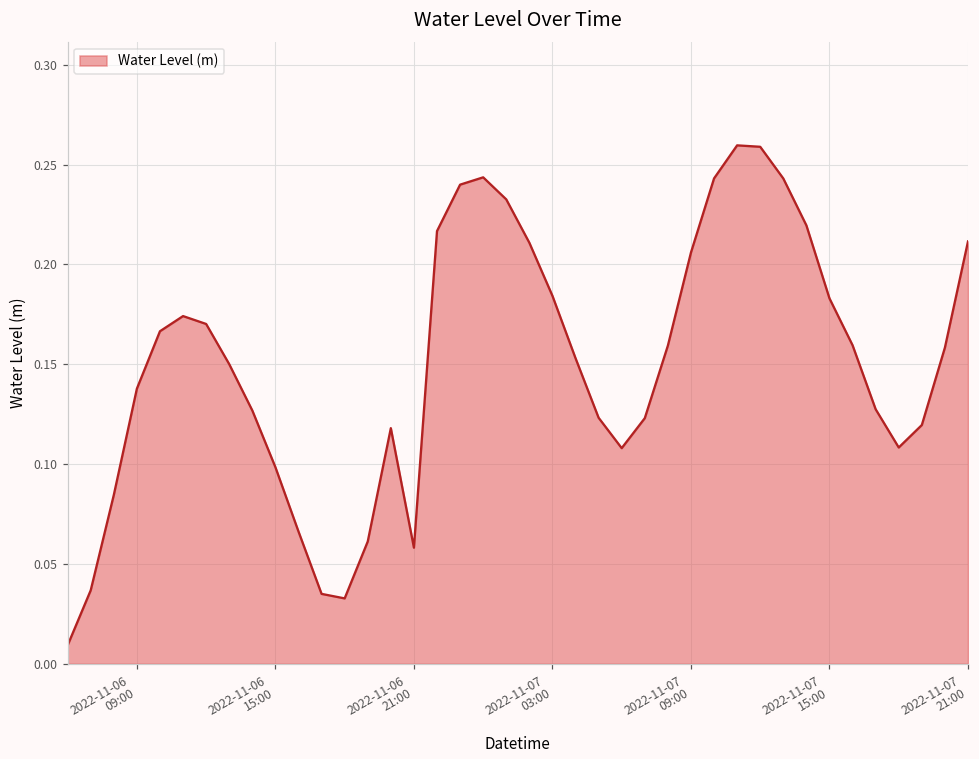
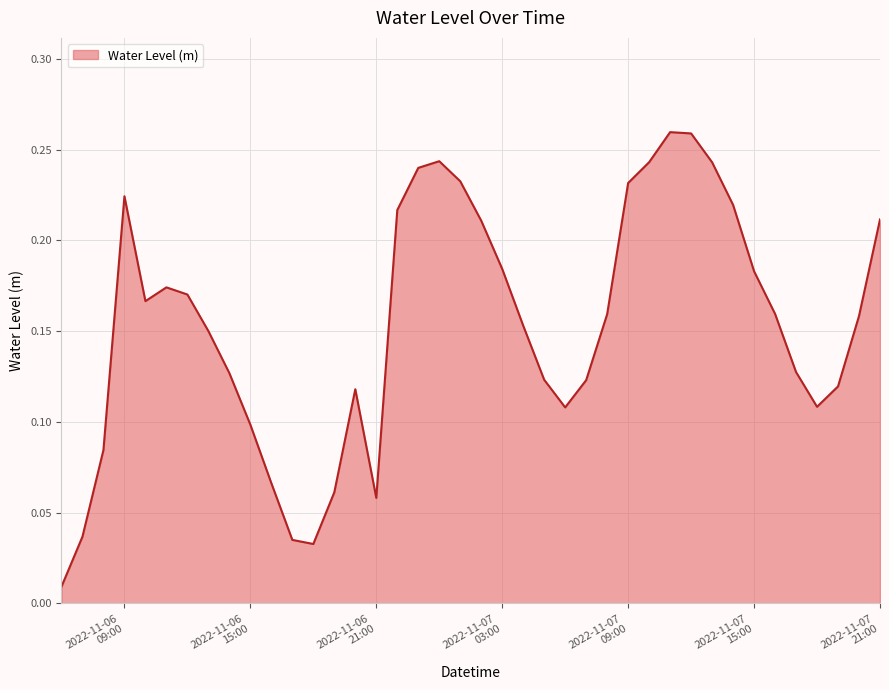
  {
-   "2022-11-06 09:00": 0.138,
+   "2022-11-06 09:00": 0.224,
    "2022-11-06 15:00": 0.098,
    "2022-11-06 21:00": 0.058,
    "2022-11-07 03:00": 0.184,
-   "2022-11-07 09:00": 0.206,
+   "2022-11-07 09:00": 0.232,
    "2022-11-07 15:00": 0.183,
    "2022-11-07 21:00": 0.212
  }
